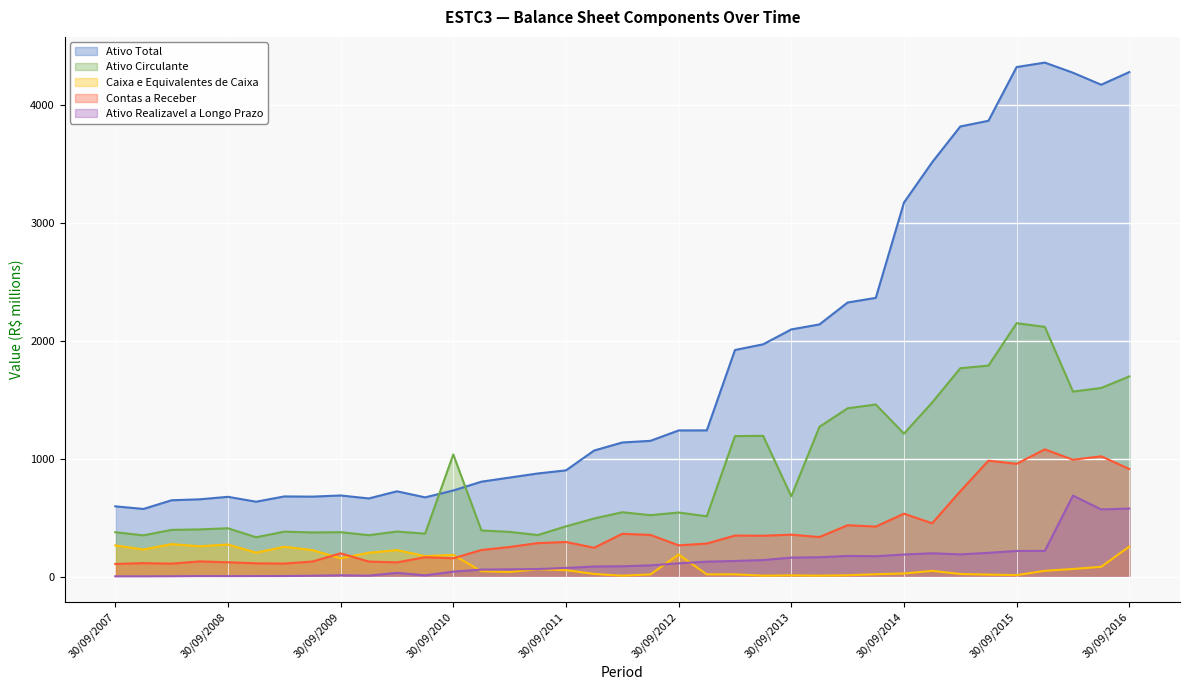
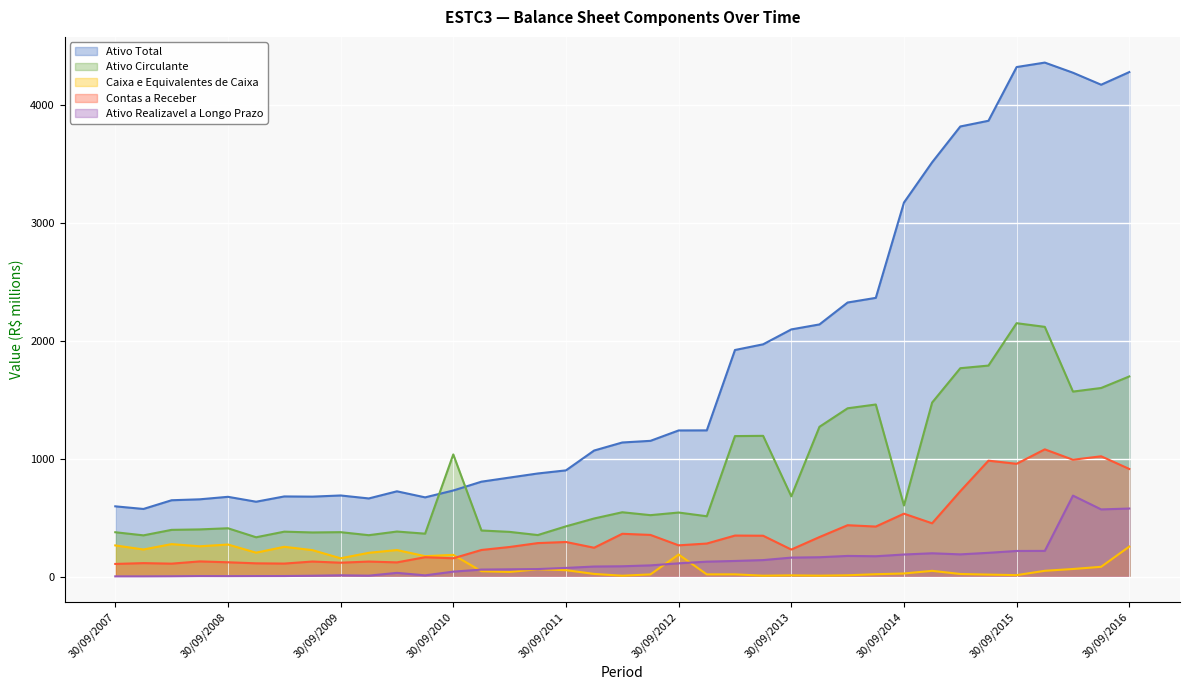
  {
    "Ativo Circulante": {
      "30/09/2007": 380,
      "30/09/2008": 410,
      "30/09/2009": 380,
      "30/09/2010": 1040,
      "30/09/2011": 430,
      "30/09/2012": 540,
      "30/09/2013": 680,
-     "30/09/2014": 1210,
+     "30/09/2014": 600,
      "30/09/2015": 2150,
      "30/09/2016": 1700
    },
    "Caixa e Equivalentes de Caixa": {
      "30/09/2007": 260,
      "30/09/2008": 270,
      "30/09/2009": 150,
      "30/09/2010": 180,
      "30/09/2012": 190,
      "30/09/2013": 10,
      "30/09/2014": 30,
      "30/09/2015": 10,
      "30/09/2016": 250
    },
    "Contas a Receber": {
      "30/09/2007": 110,
      "30/09/2008": 120,
-     "30/09/2009": 200,
+     "30/09/2009": 120,
      "30/09/2010": 150,
      "30/09/2011": 290,
      "30/09/2012": 260,
-     "30/09/2013": 360,
+     "30/09/2013": 230,
      "30/09/2014": 530,
      "30/09/2015": 960,
      "30/09/2016": 910
    }
  }
